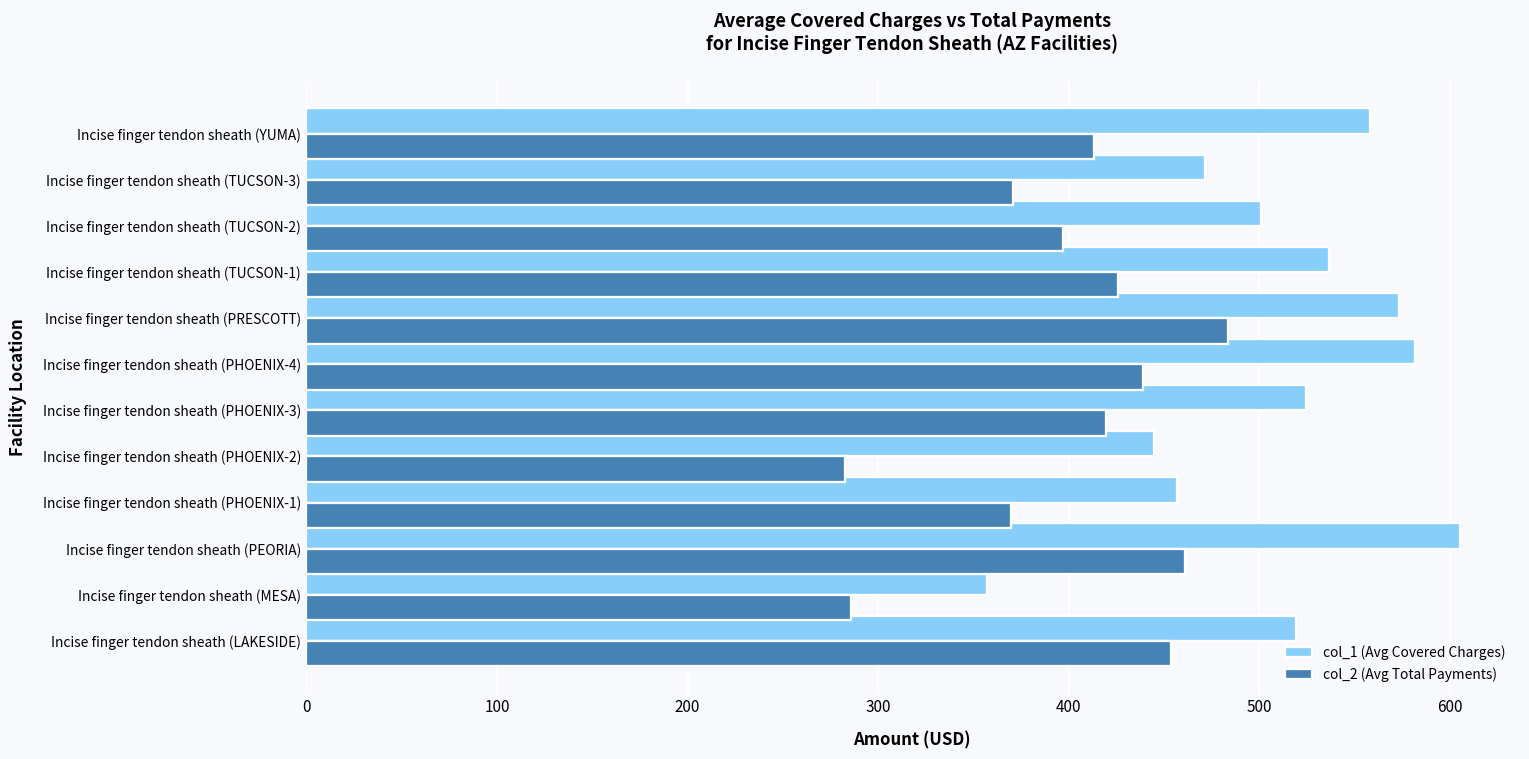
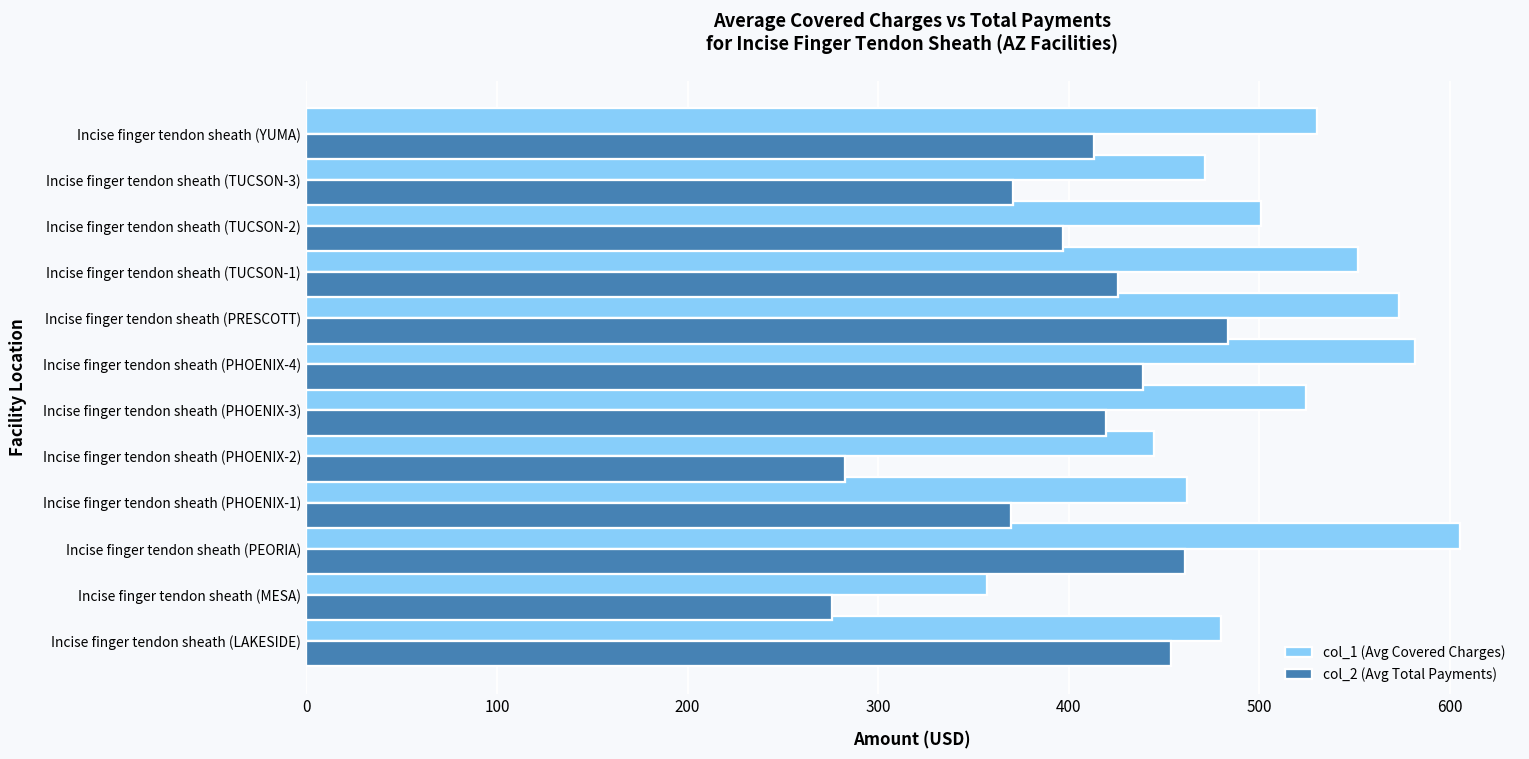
  {
    "col_1 (Avg Covered Charges)": {
-     "Incise finger tendon sheath (YUMA)": 558,
+     "Incise finger tendon sheath (YUMA)": 530,
      "Incise finger tendon sheath (TUCSON-3)": 472,
      "Incise finger tendon sheath (TUCSON-2)": 501,
-     "Incise finger tendon sheath (TUCSON-1)": 537,
+     "Incise finger tendon sheath (TUCSON-1)": 552,
      "Incise finger tendon sheath (PRESCOTT)": 573,
      "Incise finger tendon sheath (PHOENIX-4)": 582,
      "Incise finger tendon sheath (PHOENIX-3)": 525,
      "Incise finger tendon sheath (PHOENIX-2)": 445,
-     "Incise finger tendon sheath (PHOENIX-1)": 457,
+     "Incise finger tendon sheath (PHOENIX-1)": 462,
      "Incise finger tendon sheath (PEORIA)": 605,
      "Incise finger tendon sheath (MESA)": 357,
-     "Incise finger tendon sheath (LAKESIDE)": 519
+     "Incise finger tendon sheath (LAKESIDE)": 480
    },
    "col_2 (Avg Total Payments)": {
      "Incise finger tendon sheath (YUMA)": 413,
      "Incise finger tendon sheath (TUCSON-3)": 371,
      "Incise finger tendon sheath (TUCSON-2)": 397,
      "Incise finger tendon sheath (TUCSON-1)": 426,
      "Incise finger tendon sheath (PRESCOTT)": 484,
      "Incise finger tendon sheath (PHOENIX-4)": 439,
      "Incise finger tendon sheath (PHOENIX-3)": 420,
      "Incise finger tendon sheath (PHOENIX-2)": 282,
      "Incise finger tendon sheath (PHOENIX-1)": 370,
      "Incise finger tendon sheath (PEORIA)": 461,
-     "Incise finger tendon sheath (MESA)": 286,
+     "Incise finger tendon sheath (MESA)": 276,
      "Incise finger tendon sheath (LAKESIDE)": 454
    }
  }
